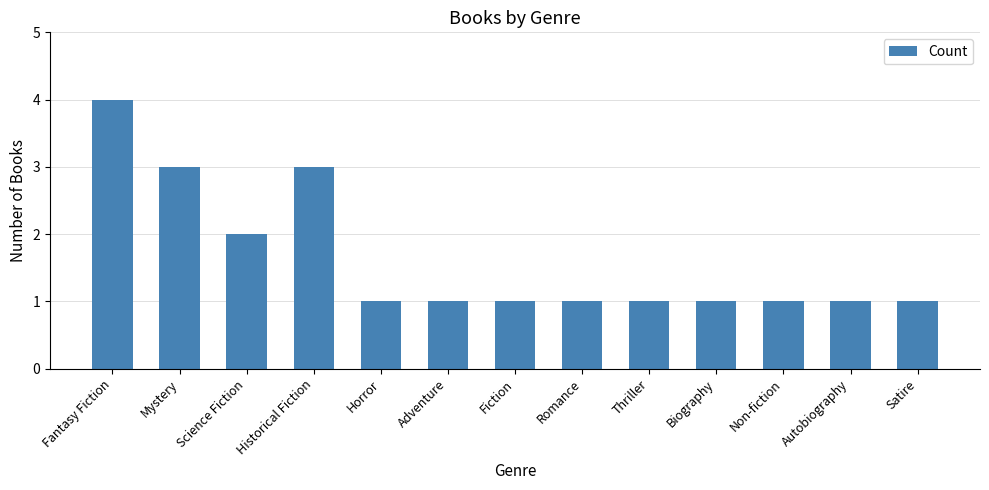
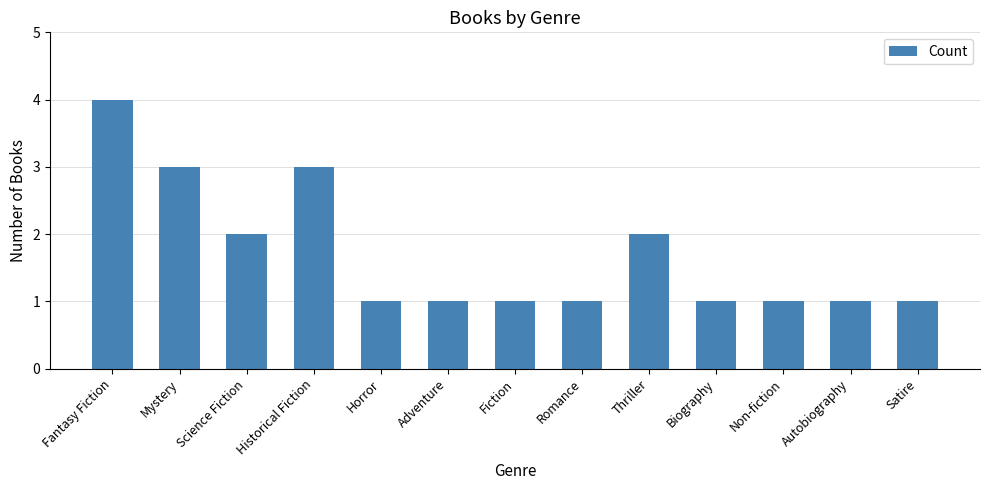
  {
    "Fantasy Fiction": 4,
    "Mystery": 3,
    "Science Fiction": 2,
    "Historical Fiction": 3,
    "Horror": 1,
    "Adventure": 1,
    "Fiction": 1,
    "Romance": 1,
-   "Thriller": 1,
+   "Thriller": 2,
    "Biography": 1,
    "Non-fiction": 1,
    "Autobiography": 1,
    "Satire": 1
  }
